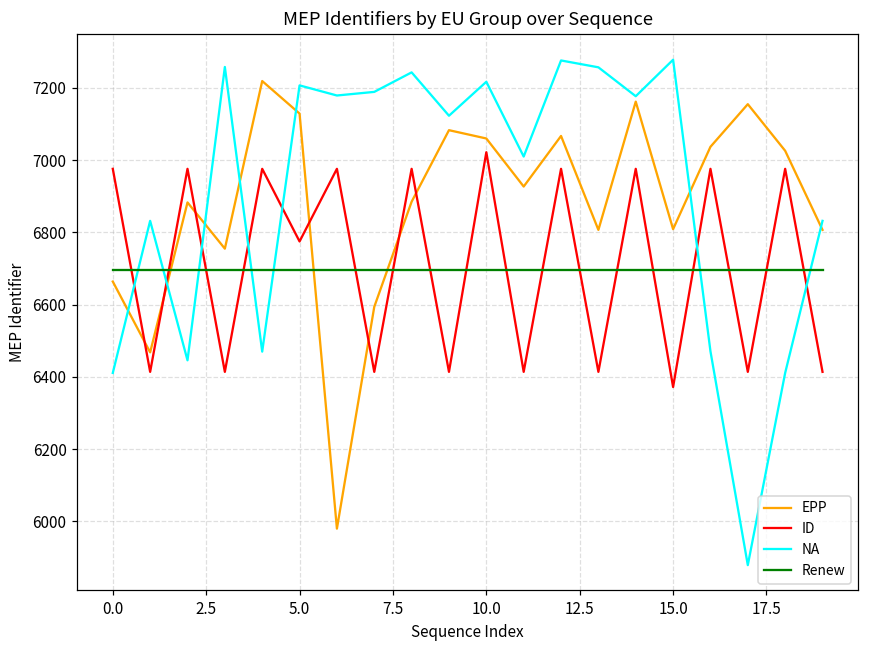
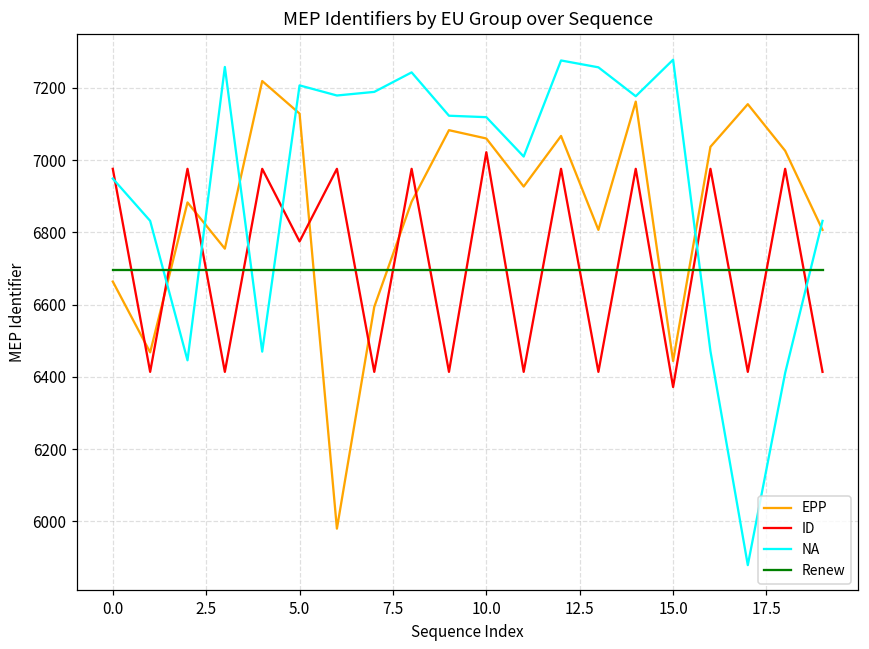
  {
    "EPP": {
      "0.0": 6660,
      "5.0": 7130,
      "10.0": 7060,
-     "15.0": 6810
+     "15.0": 6440
    },
    "ID": {
      "0.0": 6980,
      "5.0": 6780,
      "10.0": 7020,
      "15.0": 6370
    },
    "NA": {
-     "0.0": 6410,
+     "0.0": 6950,
      "5.0": 7210,
-     "10.0": 7220,
+     "10.0": 7120,
      "15.0": 7280
    },
    "Renew": {
      "0.0": 6700,
      "5.0": 6700,
      "10.0": 6700,
      "15.0": 6700
    }
  }
